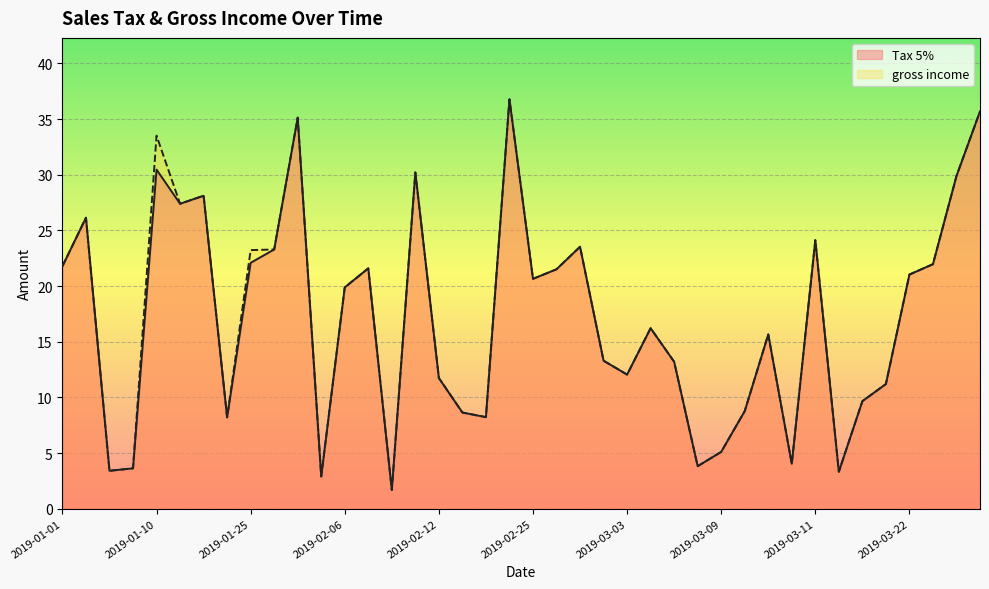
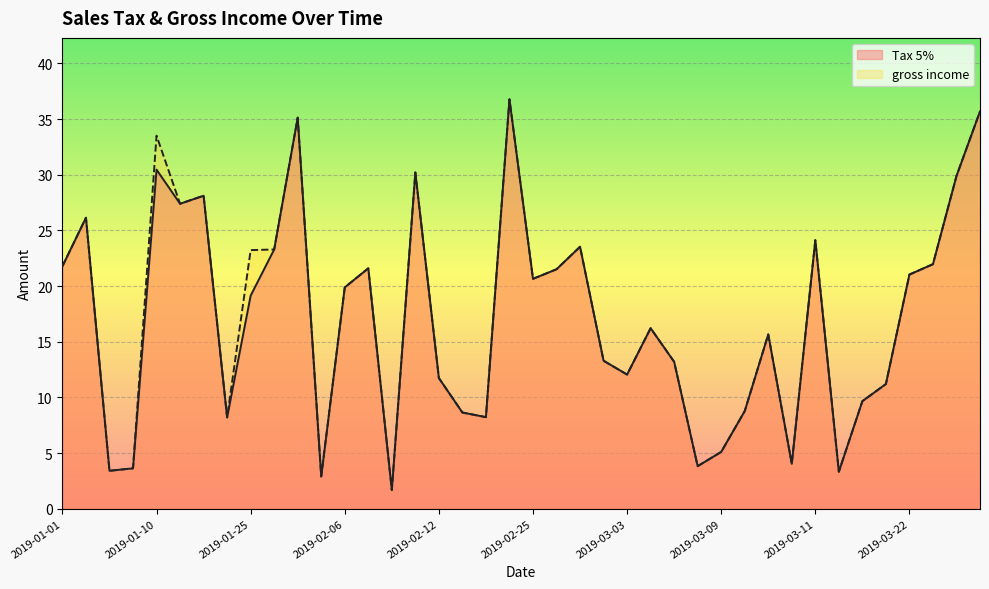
  {
    "Tax 5%": {
      "2019-01-10": 30.5,
-     "2019-01-25": 22.1
+     "2019-01-25": 19.1
    },
    "gross income": {
      "2019-01-10": 33.5,
      "2019-01-25": 23.2
    }
  }
